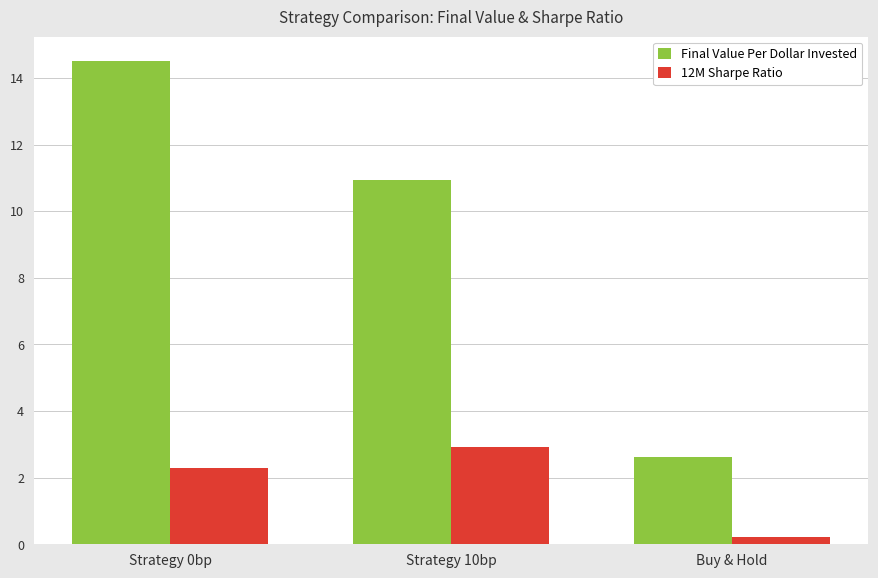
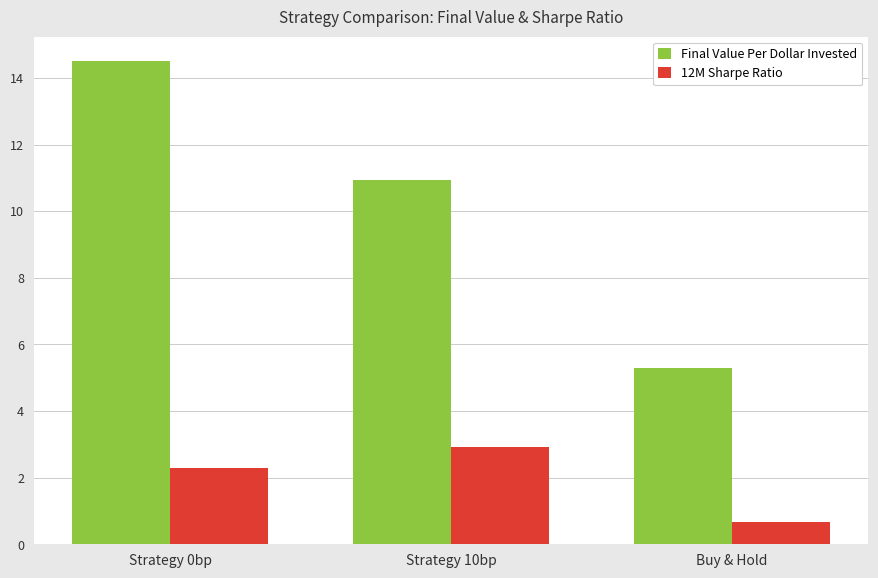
  {
    "Final Value Per Dollar Invested": {
      "Strategy 0bp": 14.5,
      "Strategy 10bp": 10.9,
-     "Buy & Hold": 2.6
+     "Buy & Hold": 5.3
    },
    "12M Sharpe Ratio": {
      "Strategy 0bp": 2.3,
      "Strategy 10bp": 2.9,
-     "Buy & Hold": 0.2
+     "Buy & Hold": 0.7
    }
  }
